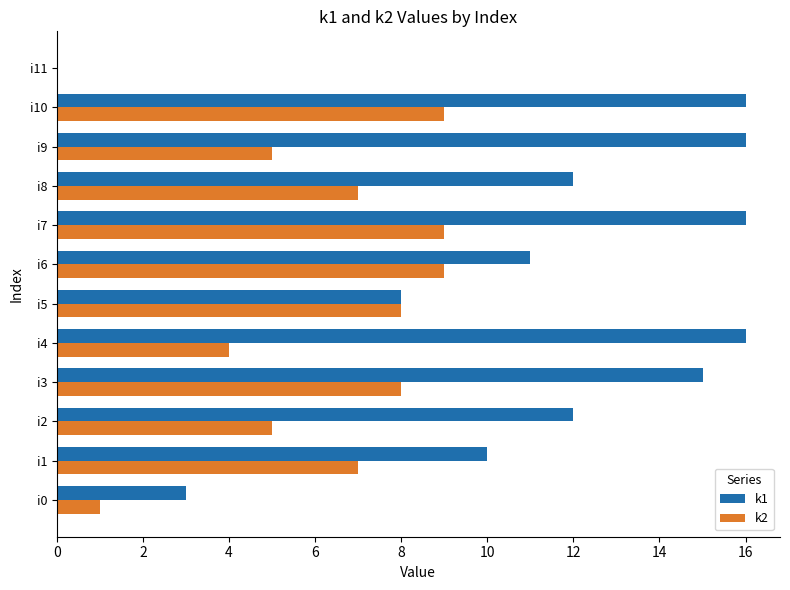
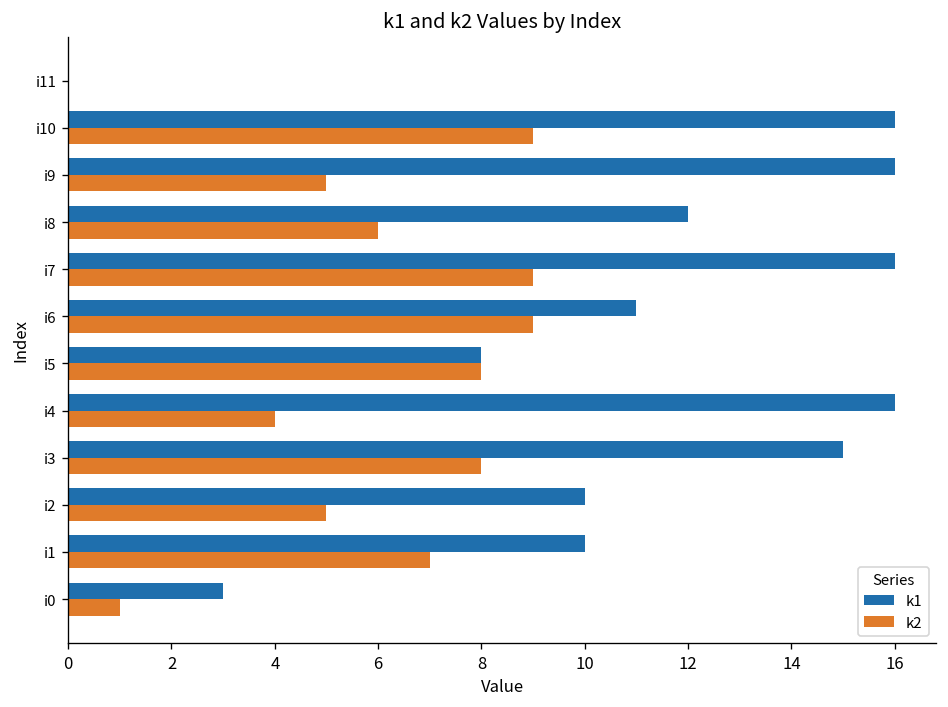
  {
    "k1": {
      "i11": 0,
      "i10": 16,
      "i9": 16,
      "i8": 12,
      "i7": 16,
      "i6": 11,
      "i5": 8,
      "i4": 16,
      "i3": 15,
-     "i2": 12,
+     "i2": 10,
      "i1": 10,
      "i0": 3
    },
    "k2": {
      "i11": 0,
      "i10": 9,
      "i9": 5,
-     "i8": 7,
+     "i8": 6,
      "i7": 9,
      "i6": 9,
      "i5": 8,
      "i4": 4,
      "i3": 8,
      "i2": 5,
      "i1": 7,
      "i0": 1
    }
  }
